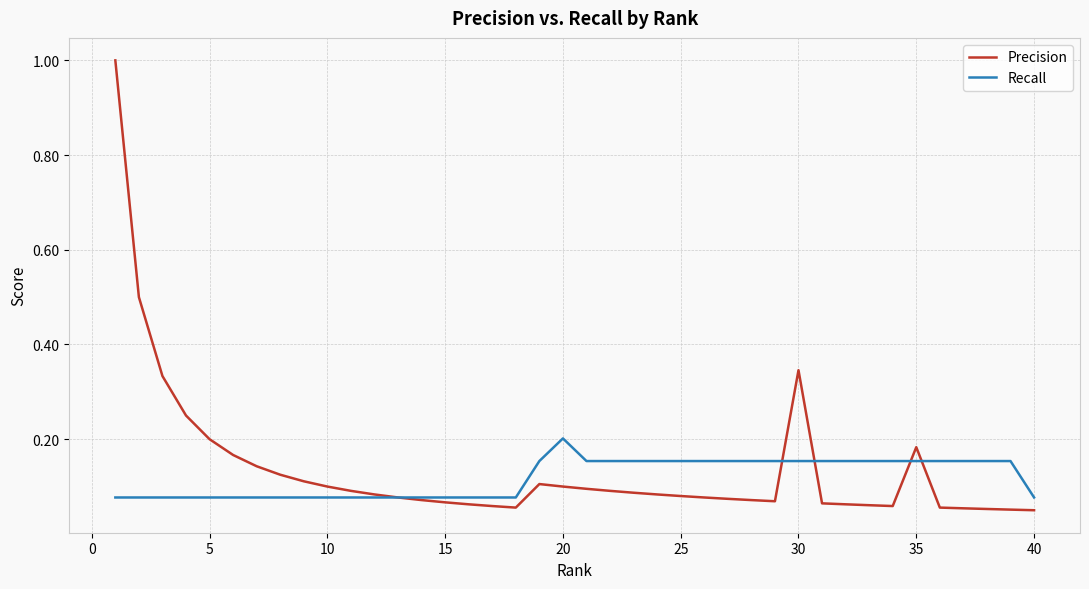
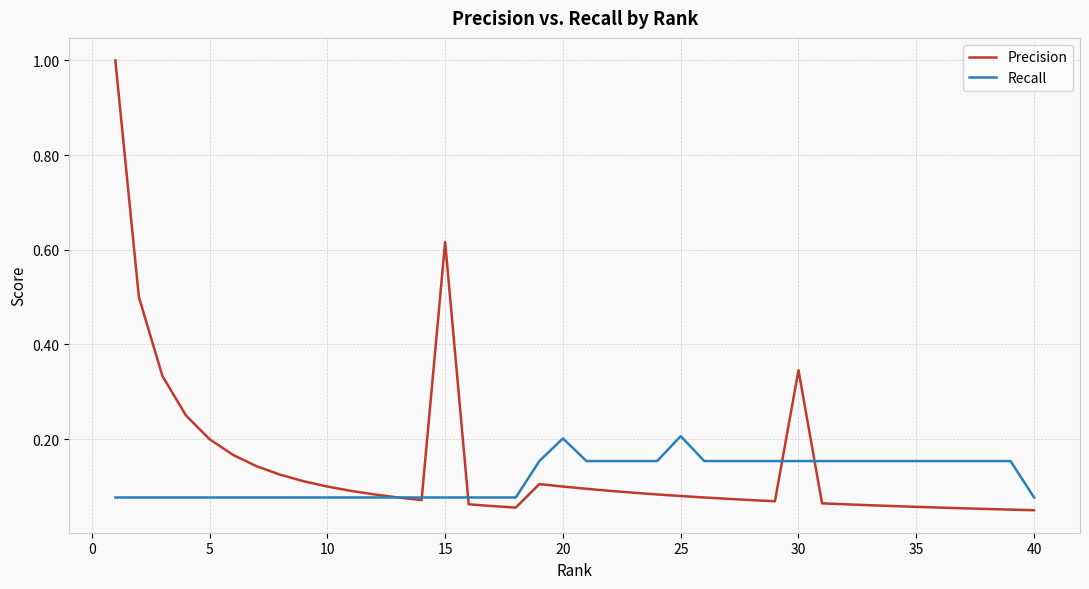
  {
    "Precision": {
      "5": 0.20,
      "10": 0.10,
-     "15": 0.07,
+     "15": 0.62,
      "20": 0.10,
      "25": 0.08,
      "30": 0.35,
-     "35": 0.18,
+     "35": 0.06,
      "40": 0.05
    },
    "Recall": {
      "5": 0.08,
      "10": 0.08,
      "15": 0.08,
      "20": 0.20,
-     "25": 0.15,
+     "25": 0.21,
      "30": 0.15,
      "35": 0.15,
      "40": 0.08
    }
  }
